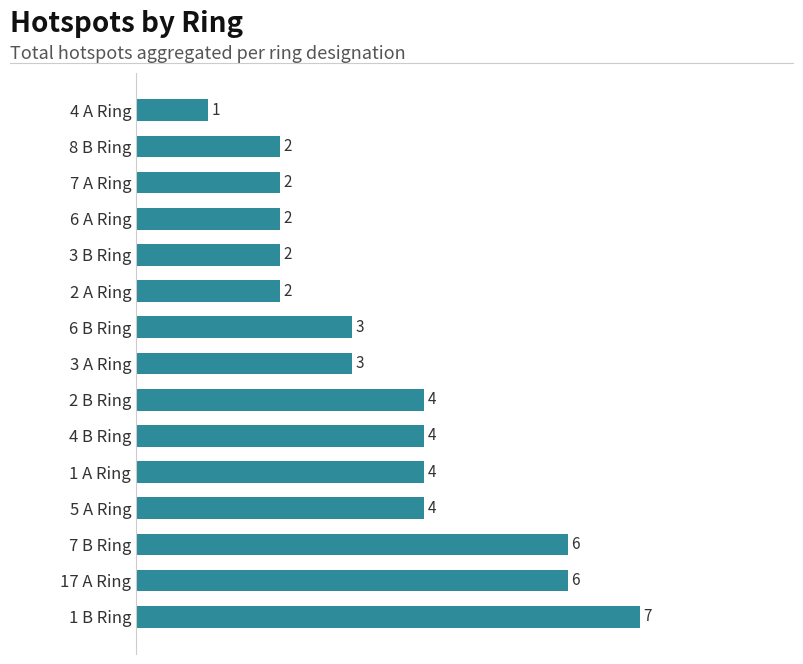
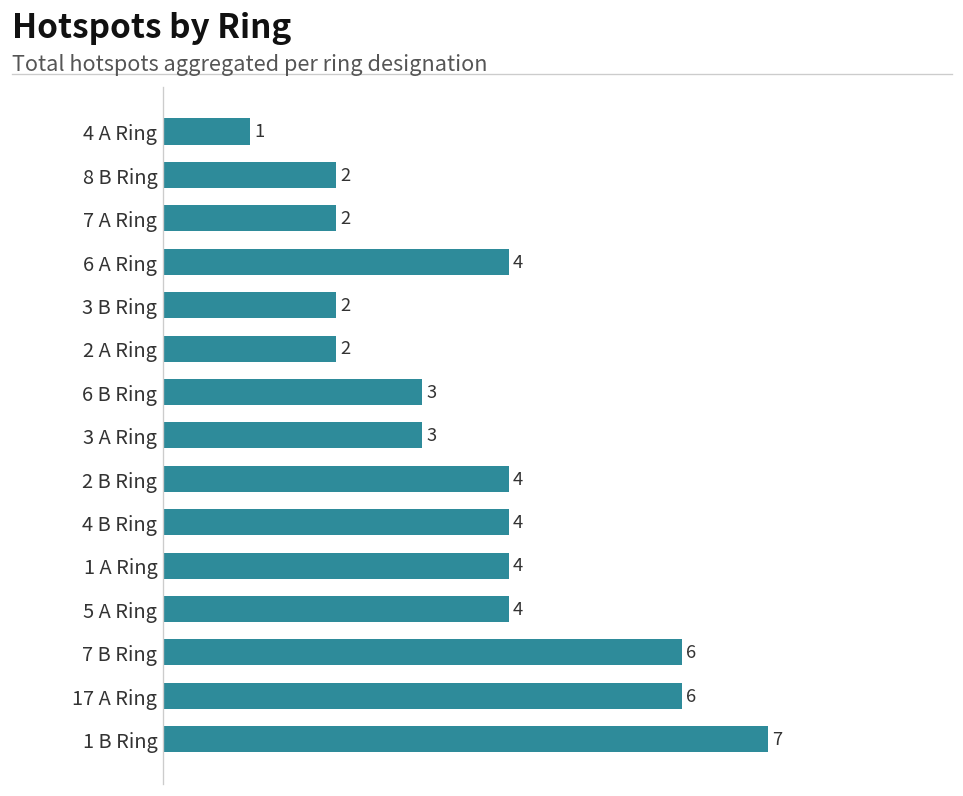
  {
    "4 A Ring": 1,
    "8 B Ring": 2,
    "7 A Ring": 2,
-   "6 A Ring": 2,
+   "6 A Ring": 4,
    "3 B Ring": 2,
    "2 A Ring": 2,
    "6 B Ring": 3,
    "3 A Ring": 3,
    "2 B Ring": 4,
    "4 B Ring": 4,
    "1 A Ring": 4,
    "5 A Ring": 4,
    "7 B Ring": 6,
    "17 A Ring": 6,
    "1 B Ring": 7
  }
